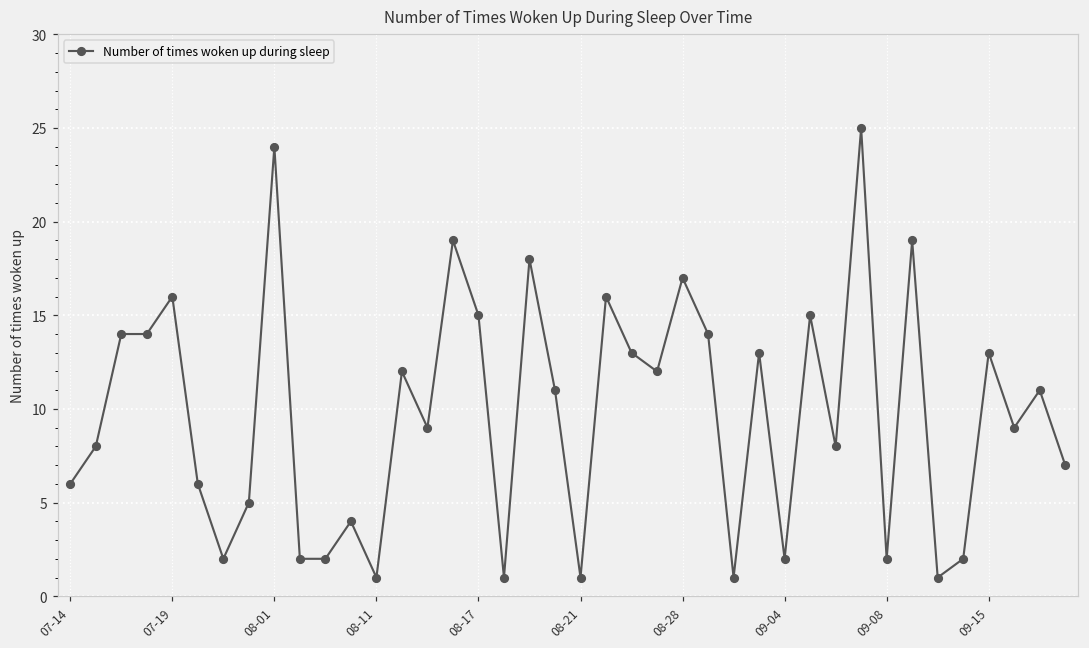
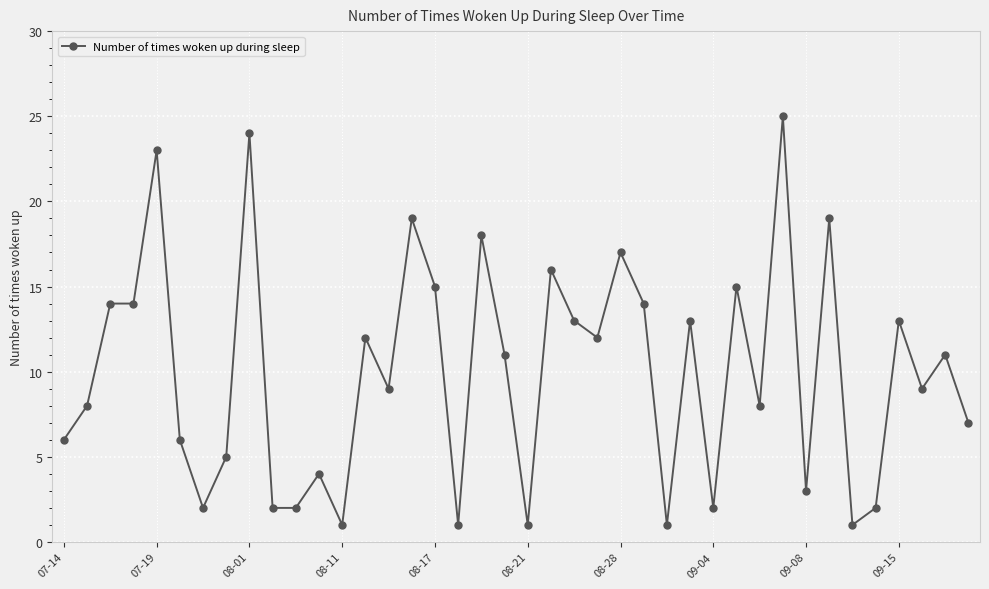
  {
    "07-14": 6,
-   "07-19": 16,
+   "07-19": 23,
    "08-01": 24,
    "08-11": 1,
    "08-17": 15,
    "08-21": 1,
    "08-28": 17,
    "09-04": 2,
-   "09-08": 2,
+   "09-08": 3,
    "09-15": 13
  }
